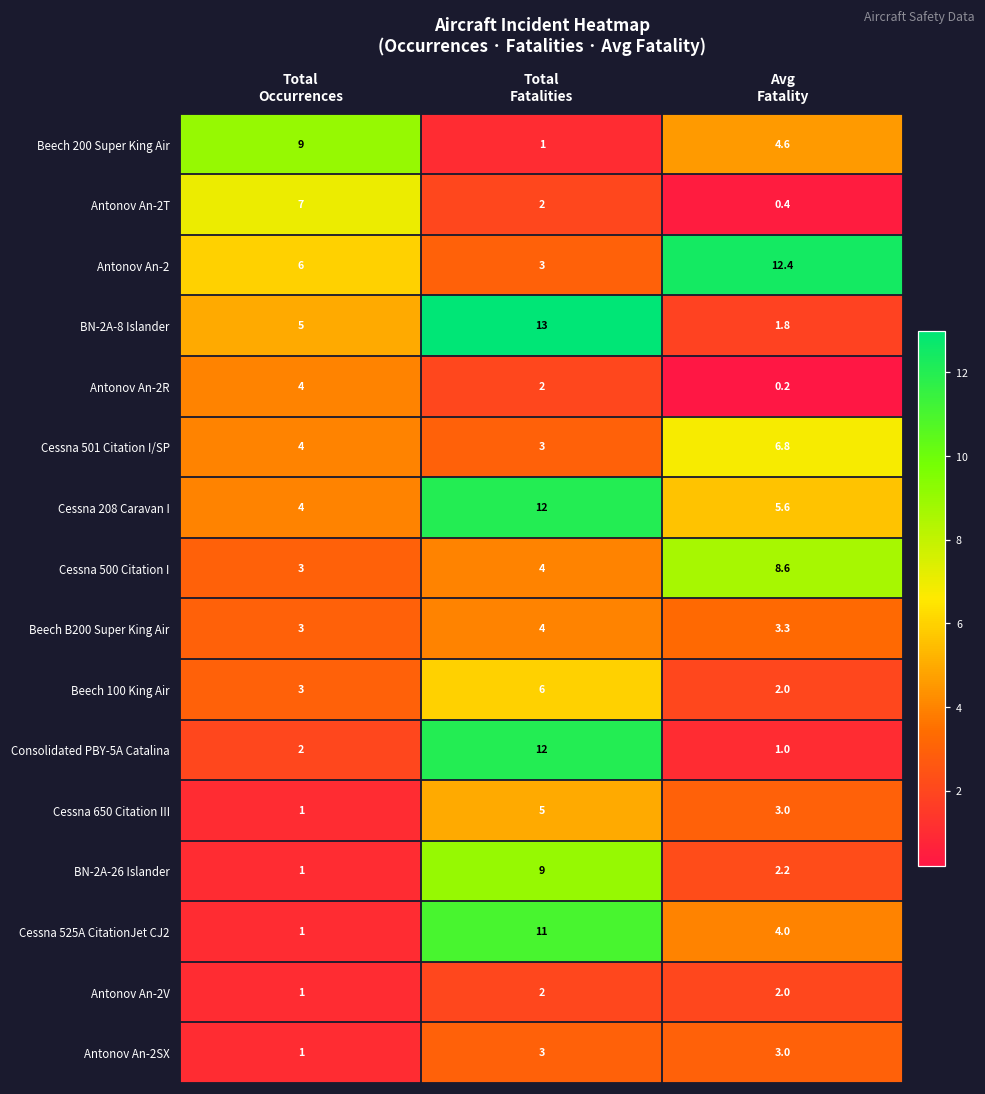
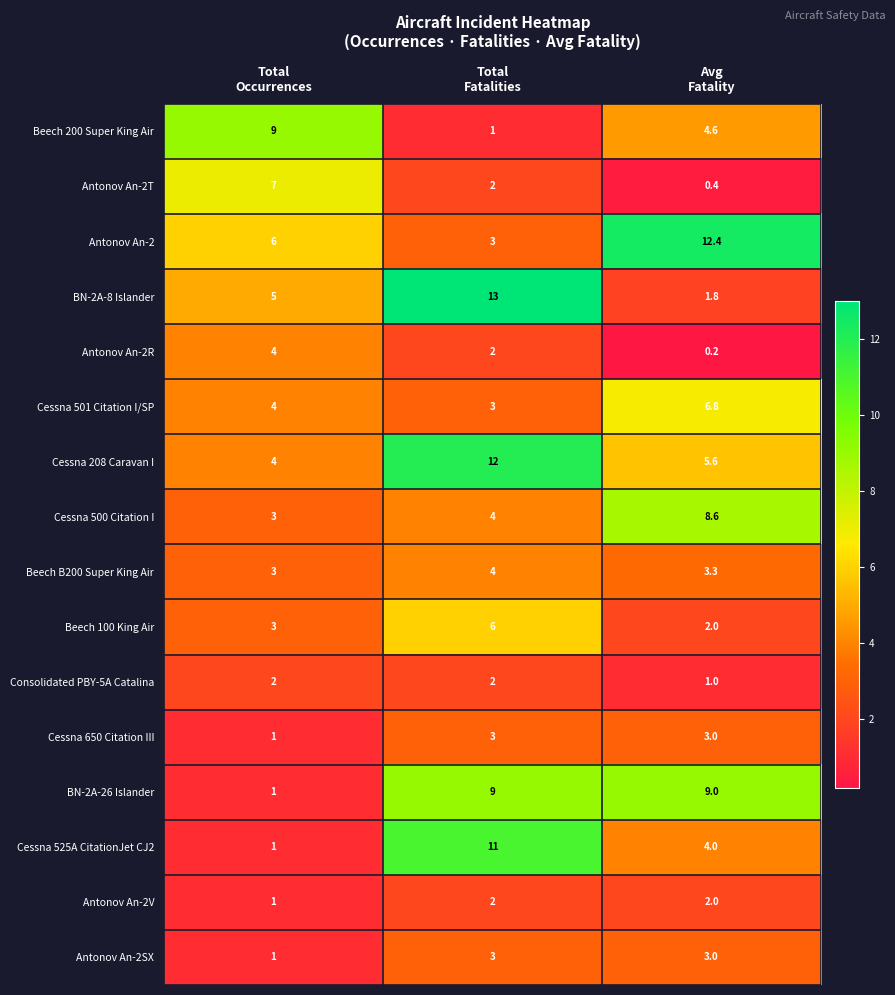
  {
    "Beech 200 Super King Air": {
      "Total Occurrences": 9,
      "Total Fatalities": 1,
      "Avg Fatality": 4.6
    },
    "Antonov An-2T": {
      "Total Occurrences": 7,
      "Total Fatalities": 2,
      "Avg Fatality": 0.4
    },
    "Antonov An-2": {
      "Total Occurrences": 6,
      "Total Fatalities": 3,
      "Avg Fatality": 12.4
    },
    "BN-2A-8 Islander": {
      "Total Occurrences": 5,
      "Total Fatalities": 13,
      "Avg Fatality": 1.8
    },
    "Antonov An-2R": {
      "Total Occurrences": 4,
      "Total Fatalities": 2,
      "Avg Fatality": 0.2
    },
    "Cessna 501 Citation I/SP": {
      "Total Occurrences": 4,
      "Total Fatalities": 3,
      "Avg Fatality": 6.8
    },
    "Cessna 208 Caravan I": {
      "Total Occurrences": 4,
      "Total Fatalities": 12,
      "Avg Fatality": 5.6
    },
    "Cessna 500 Citation I": {
      "Total Occurrences": 3,
      "Total Fatalities": 4,
      "Avg Fatality": 8.6
    },
    "Beech B200 Super King Air": {
      "Total Occurrences": 3,
      "Total Fatalities": 4,
      "Avg Fatality": 3.3
    },
    "Beech 100 King Air": {
      "Total Occurrences": 3,
      "Total Fatalities": 6,
      "Avg Fatality": 2.0
    },
    "Consolidated PBY-5A Catalina": {
      "Total Occurrences": 2,
-     "Total Fatalities": 12,
+     "Total Fatalities": 2,
      "Avg Fatality": 1.0
    },
    "Cessna 650 Citation III": {
      "Total Occurrences": 1,
-     "Total Fatalities": 5,
+     "Total Fatalities": 3,
      "Avg Fatality": 3.0
    },
    "BN-2A-26 Islander": {
      "Total Occurrences": 1,
      "Total Fatalities": 9,
-     "Avg Fatality": 2.2
+     "Avg Fatality": 9.0
    },
    "Cessna 525A CitationJet CJ2": {
      "Total Occurrences": 1,
      "Total Fatalities": 11,
      "Avg Fatality": 4.0
    },
    "Antonov An-2V": {
      "Total Occurrences": 1,
      "Total Fatalities": 2,
      "Avg Fatality": 2.0
    },
    "Antonov An-2SX": {
      "Total Occurrences": 1,
      "Total Fatalities": 3,
      "Avg Fatality": 3.0
    }
  }
